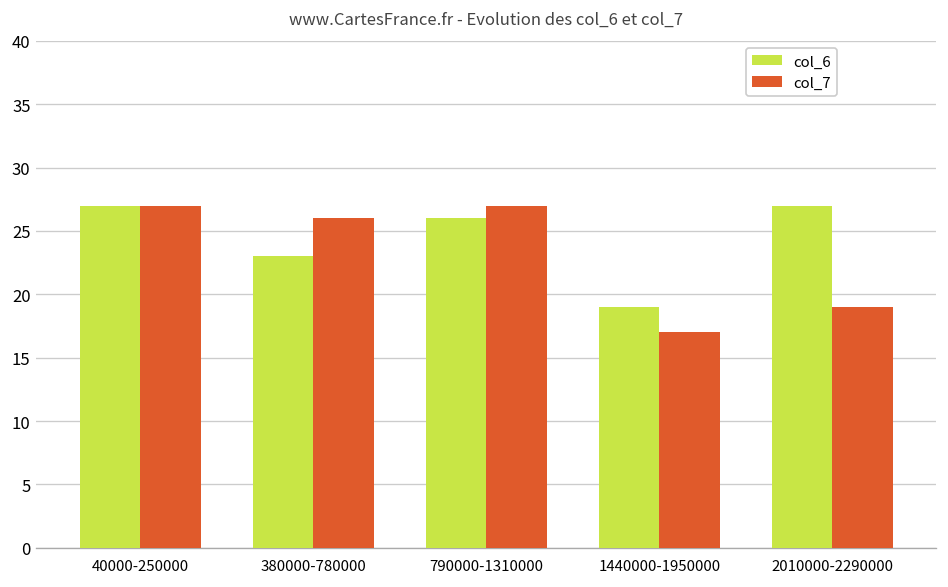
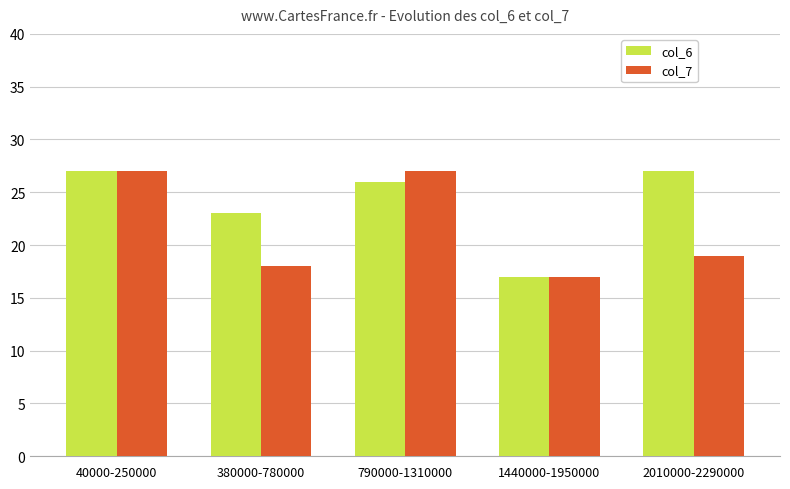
  {
    "col_6": {
      "40000-250000": 27,
      "380000-780000": 23,
      "790000-1310000": 26,
-     "1440000-1950000": 19,
+     "1440000-1950000": 17,
      "2010000-2290000": 27
    },
    "col_7": {
      "40000-250000": 27,
-     "380000-780000": 26,
+     "380000-780000": 18,
      "790000-1310000": 27,
      "1440000-1950000": 17,
      "2010000-2290000": 19
    }
  }
